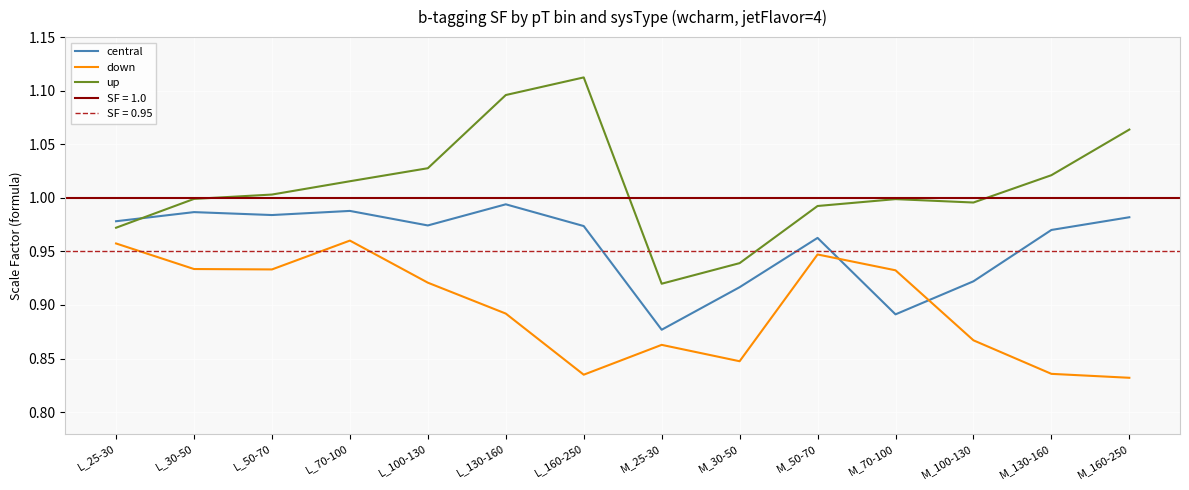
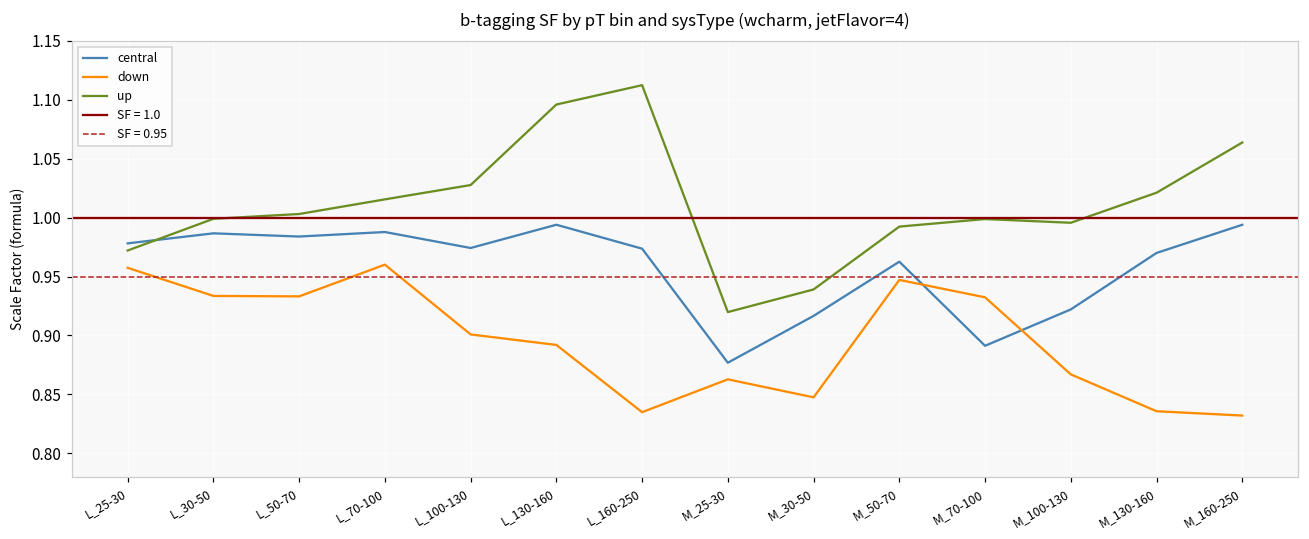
  {
    "central": {
      "L_25-30": 0.978,
      "L_30-50": 0.987,
      "L_50-70": 0.984,
      "L_70-100": 0.988,
      "L_100-130": 0.974,
      "L_130-160": 0.994,
      "L_160-250": 0.974,
      "M_25-30": 0.877,
      "M_30-50": 0.917,
      "M_50-70": 0.963,
      "M_70-100": 0.891,
      "M_100-130": 0.922,
      "M_130-160": 0.970,
-     "M_160-250": 0.982
+     "M_160-250": 0.994
    },
    "down": {
      "L_25-30": 0.957,
      "L_30-50": 0.934,
      "L_50-70": 0.933,
      "L_70-100": 0.960,
-     "L_100-130": 0.921,
+     "L_100-130": 0.901,
      "L_130-160": 0.892,
      "L_160-250": 0.835,
      "M_25-30": 0.863,
      "M_30-50": 0.847,
      "M_50-70": 0.947,
      "M_70-100": 0.932,
      "M_100-130": 0.867,
      "M_130-160": 0.836,
      "M_160-250": 0.832
    },
    "up": {
      "L_25-30": 0.972,
      "L_30-50": 0.999,
      "L_50-70": 1.003,
      "L_70-100": 1.015,
      "L_100-130": 1.028,
      "L_130-160": 1.096,
      "L_160-250": 1.112,
      "M_25-30": 0.920,
      "M_30-50": 0.939,
      "M_50-70": 0.992,
      "M_70-100": 0.999,
      "M_100-130": 0.996,
      "M_130-160": 1.021,
      "M_160-250": 1.064
    }
  }
